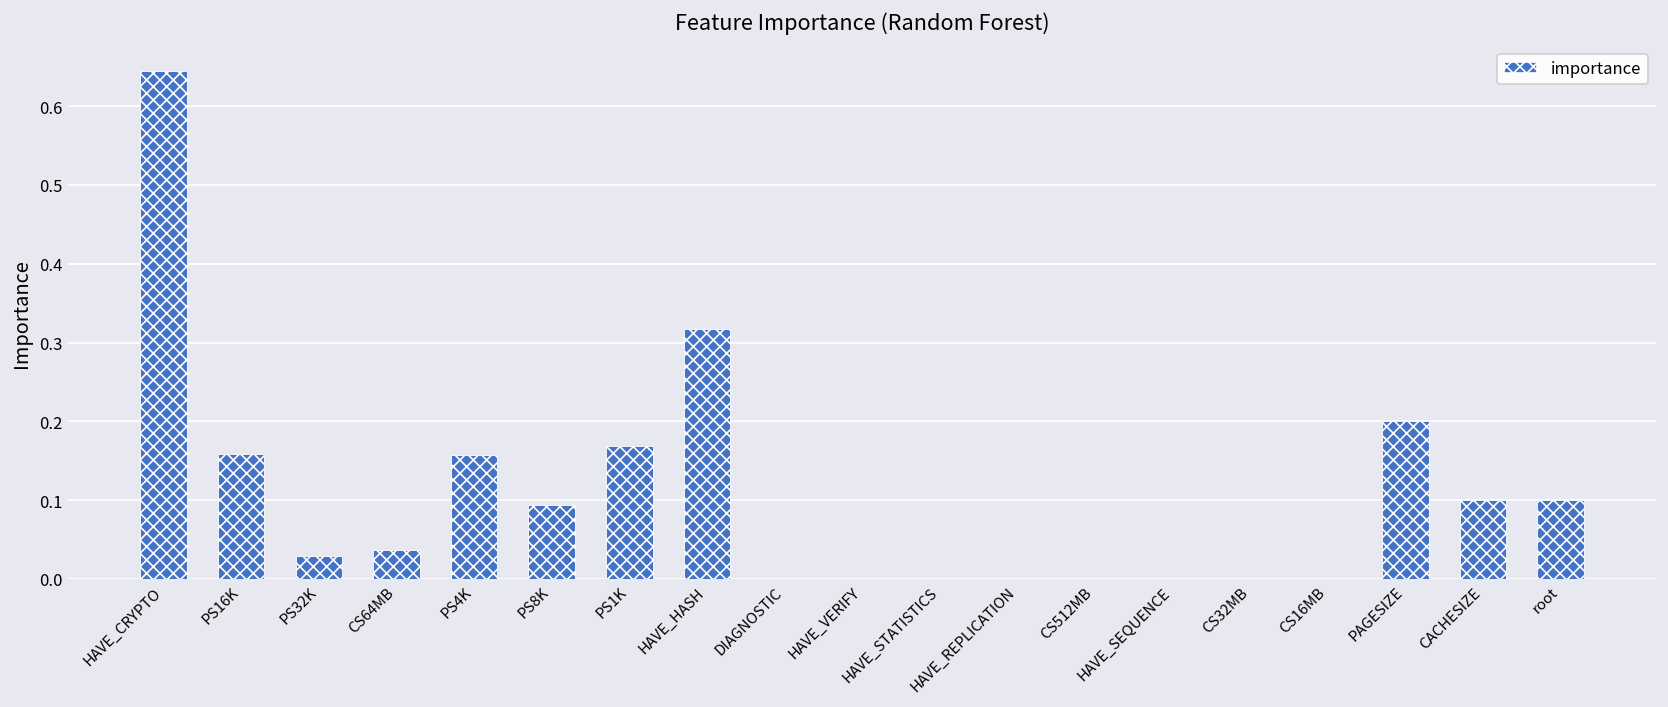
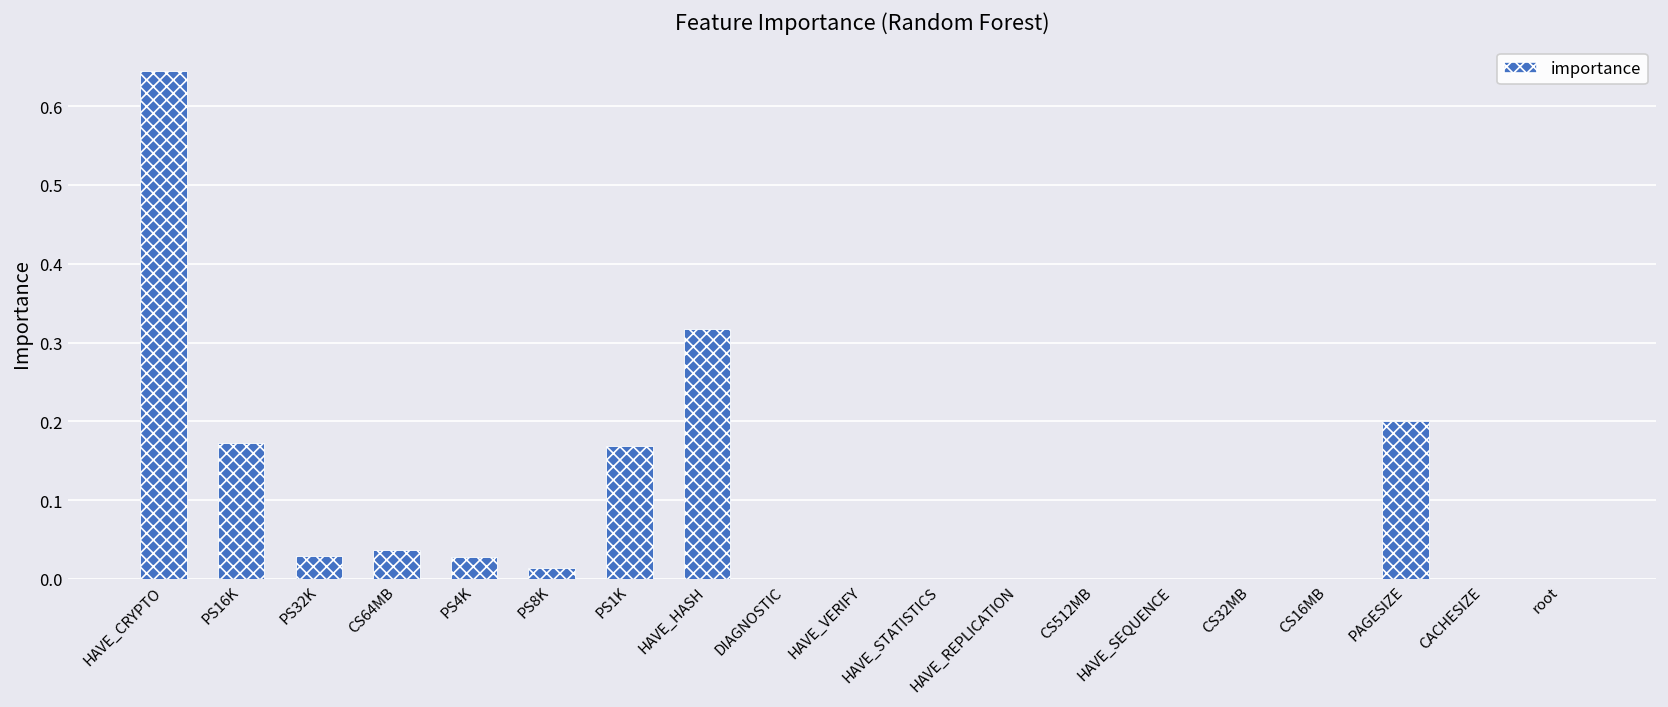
  {
    "HAVE_CRYPTO": 0.65,
-   "PS16K": 0.16,
+   "PS16K": 0.17,
    "PS32K": 0.03,
    "CS64MB": 0.04,
-   "PS4K": 0.16,
-   "PS8K": 0.09,
+   "PS4K": 0.03,
+   "PS8K": 0.01,
    "PS1K": 0.17,
    "HAVE_HASH": 0.32,
    "PAGESIZE": 0.20,
-   "CACHESIZE": 0.1,
-   "root": 0.1
+   "CACHESIZE": 0.0,
+   "root": 0.0
  }
